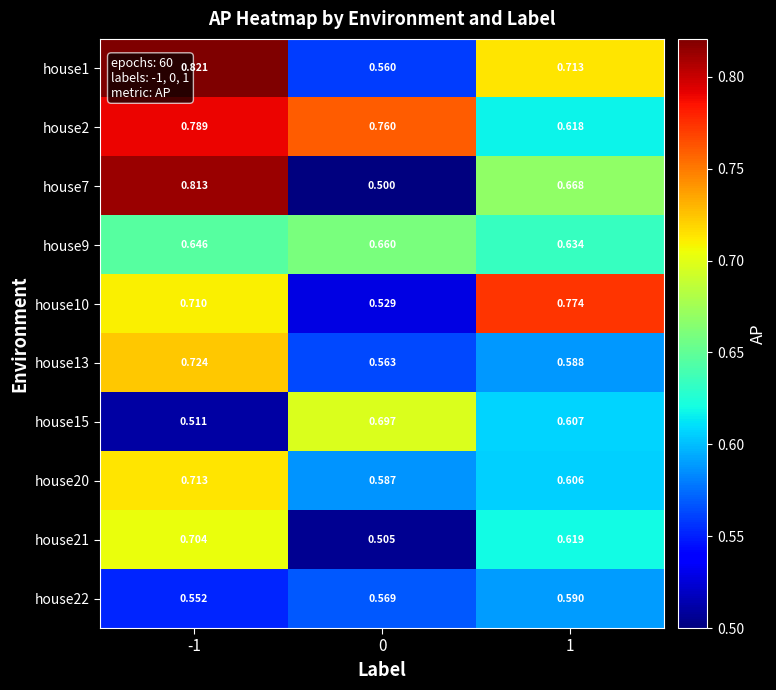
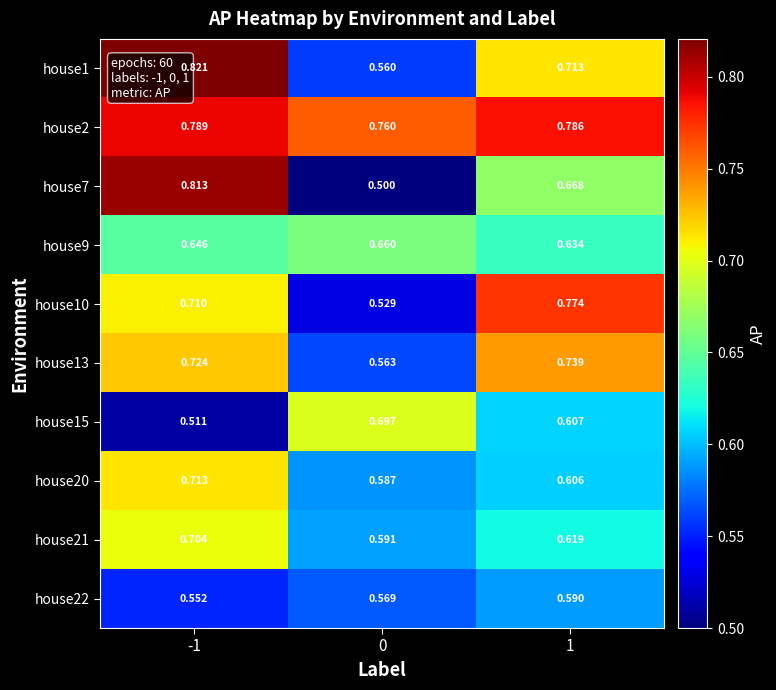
  {
    "house1": {
      "0": 0.560,
      "1": 0.713
    },
    "house2": {
      "-1": 0.789,
      "0": 0.760,
-     "1": 0.618
+     "1": 0.786
    },
    "house7": {
      "-1": 0.813,
      "0": 0.500,
      "1": 0.668
    },
    "house9": {
      "-1": 0.646,
      "0": 0.660,
      "1": 0.634
    },
    "house10": {
      "-1": 0.710,
      "0": 0.529,
      "1": 0.774
    },
    "house13": {
      "-1": 0.724,
      "0": 0.563,
-     "1": 0.588
+     "1": 0.739
    },
    "house15": {
      "-1": 0.511,
      "0": 0.697,
      "1": 0.607
    },
    "house20": {
      "-1": 0.713,
      "0": 0.587,
      "1": 0.606
    },
    "house21": {
      "-1": 0.704,
-     "0": 0.505,
+     "0": 0.591,
      "1": 0.619
    },
    "house22": {
      "-1": 0.552,
      "0": 0.569,
      "1": 0.590
    }
  }
